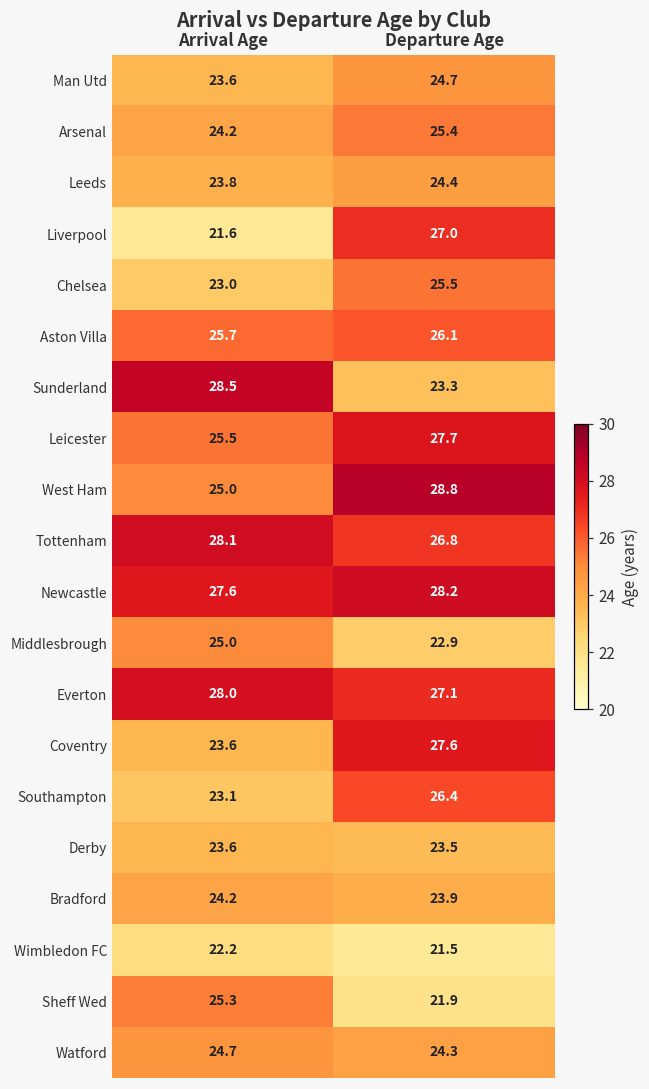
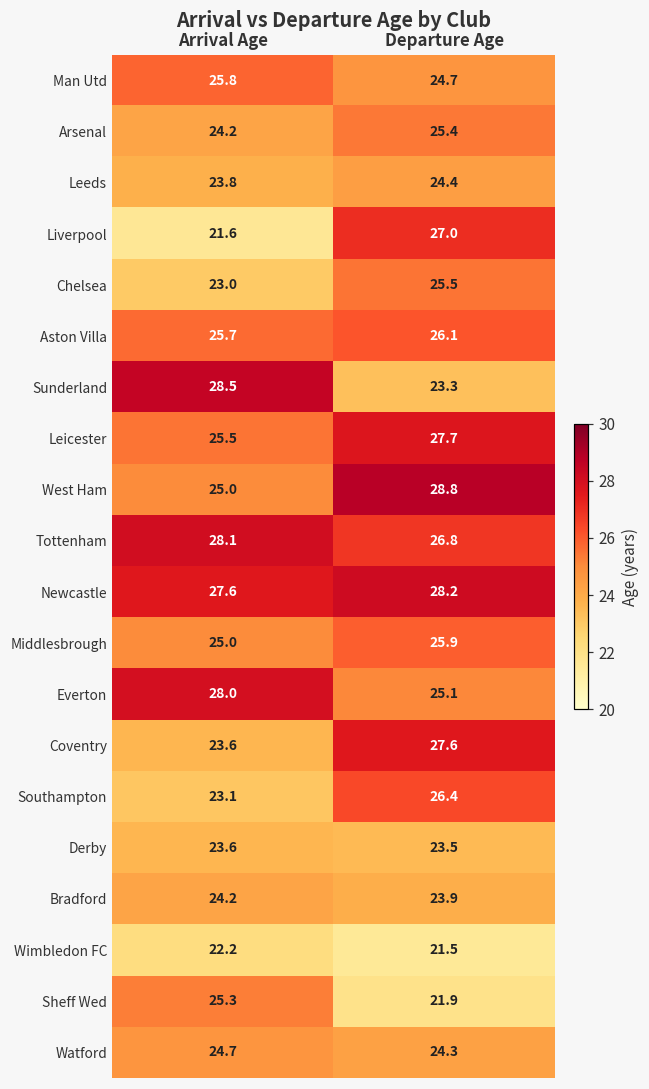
  {
    "Man Utd": {
-     "Arrival Age": 23.6,
+     "Arrival Age": 25.8,
      "Departure Age": 24.7
    },
    "Arsenal": {
      "Arrival Age": 24.2,
      "Departure Age": 25.4
    },
    "Leeds": {
      "Arrival Age": 23.8,
      "Departure Age": 24.4
    },
    "Liverpool": {
      "Arrival Age": 21.6,
      "Departure Age": 27.0
    },
    "Chelsea": {
      "Arrival Age": 23.0,
      "Departure Age": 25.5
    },
    "Aston Villa": {
      "Arrival Age": 25.7,
      "Departure Age": 26.1
    },
    "Sunderland": {
      "Arrival Age": 28.5,
      "Departure Age": 23.3
    },
    "Leicester": {
      "Arrival Age": 25.5,
      "Departure Age": 27.7
    },
    "West Ham": {
      "Arrival Age": 25.0,
      "Departure Age": 28.8
    },
    "Tottenham": {
      "Arrival Age": 28.1,
      "Departure Age": 26.8
    },
    "Newcastle": {
      "Arrival Age": 27.6,
      "Departure Age": 28.2
    },
    "Middlesbrough": {
      "Arrival Age": 25.0,
-     "Departure Age": 22.9
+     "Departure Age": 25.9
    },
    "Everton": {
      "Arrival Age": 28.0,
-     "Departure Age": 27.1
+     "Departure Age": 25.1
    },
    "Coventry": {
      "Arrival Age": 23.6,
      "Departure Age": 27.6
    },
    "Southampton": {
      "Arrival Age": 23.1,
      "Departure Age": 26.4
    },
    "Derby": {
      "Arrival Age": 23.6,
      "Departure Age": 23.5
    },
    "Bradford": {
      "Arrival Age": 24.2,
      "Departure Age": 23.9
    },
    "Wimbledon FC": {
      "Arrival Age": 22.2,
      "Departure Age": 21.5
    },
    "Sheff Wed": {
      "Arrival Age": 25.3,
      "Departure Age": 21.9
    },
    "Watford": {
      "Arrival Age": 24.7,
      "Departure Age": 24.3
    }
  }
